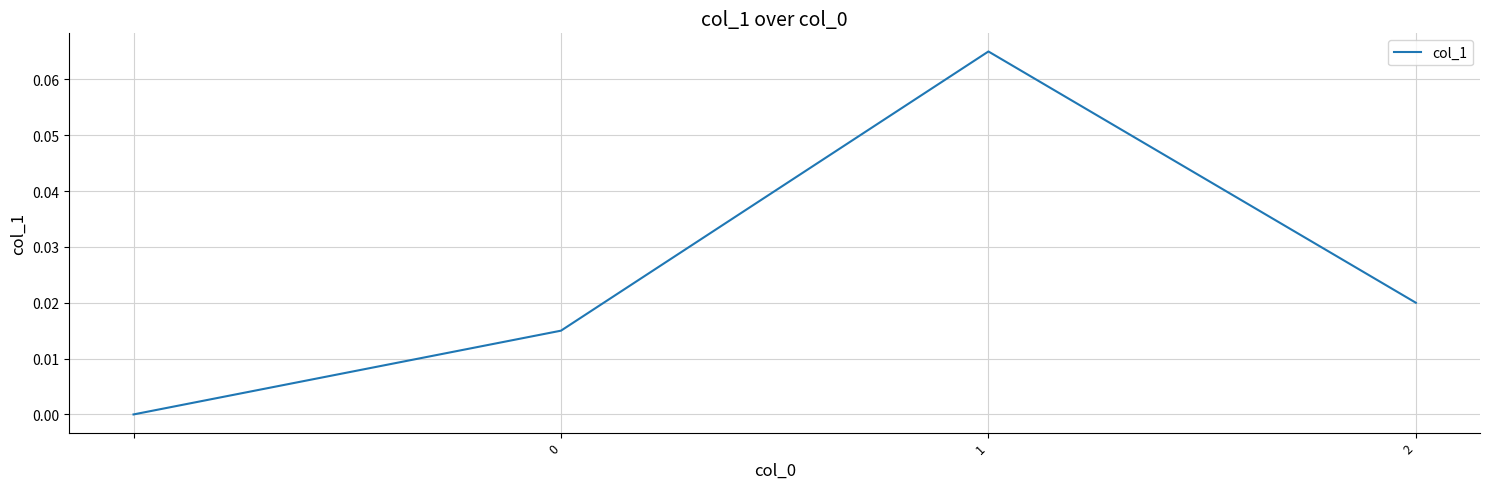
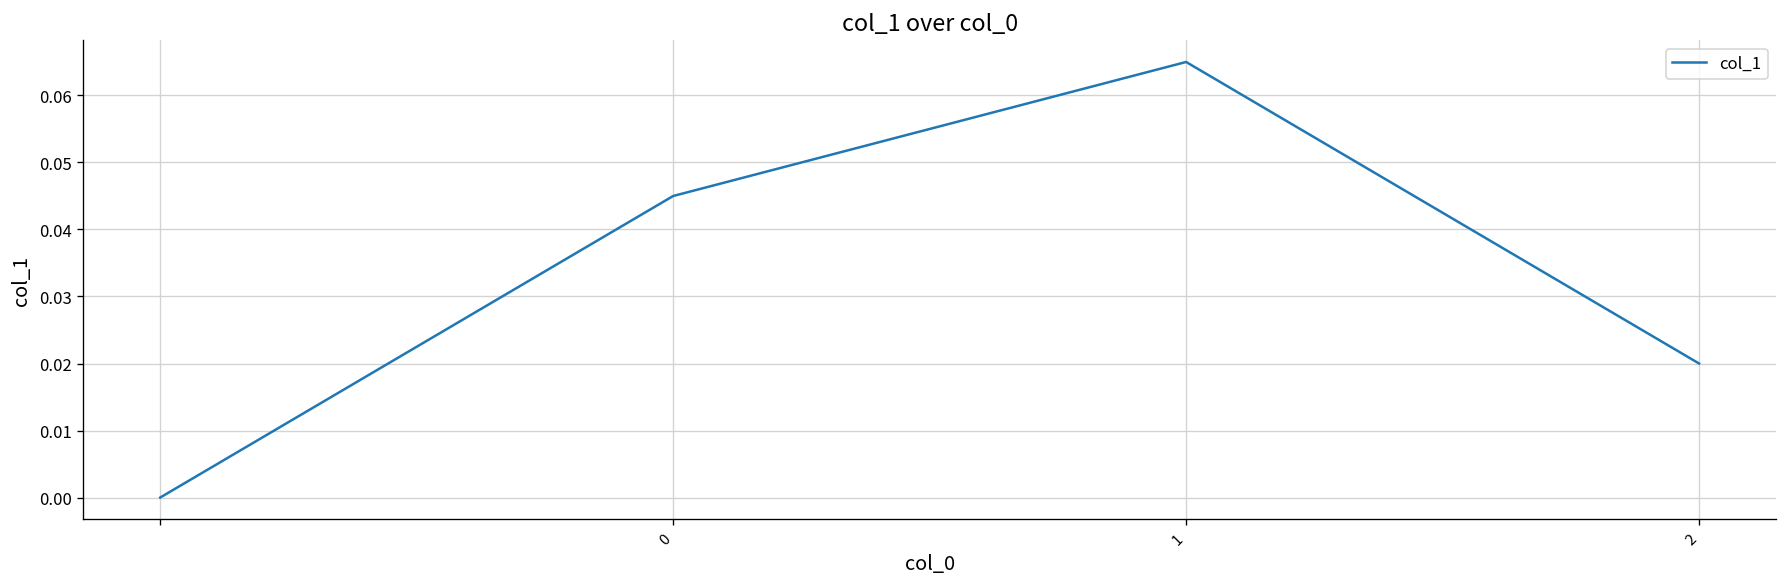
  {
-   "0": 0.015,
+   "0": 0.045,
    "1": 0.065,
    "2": 0.020
  }
